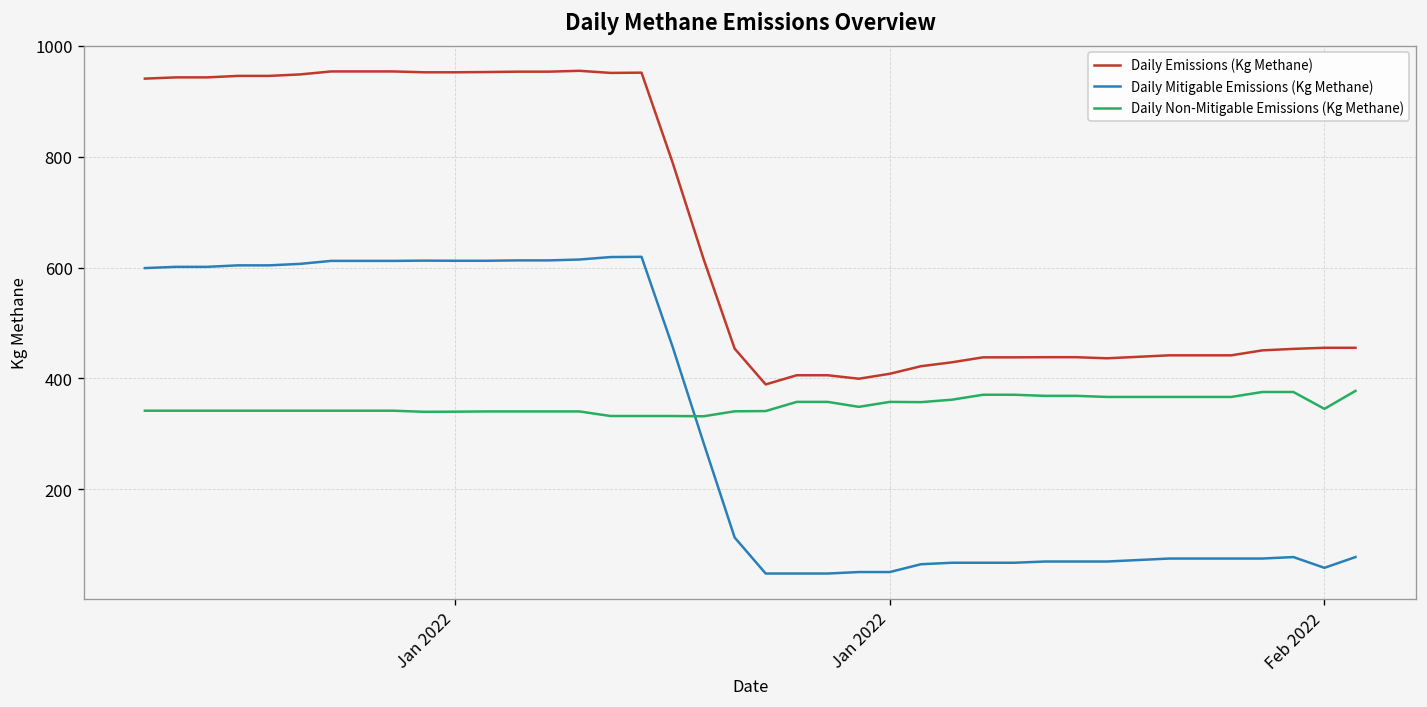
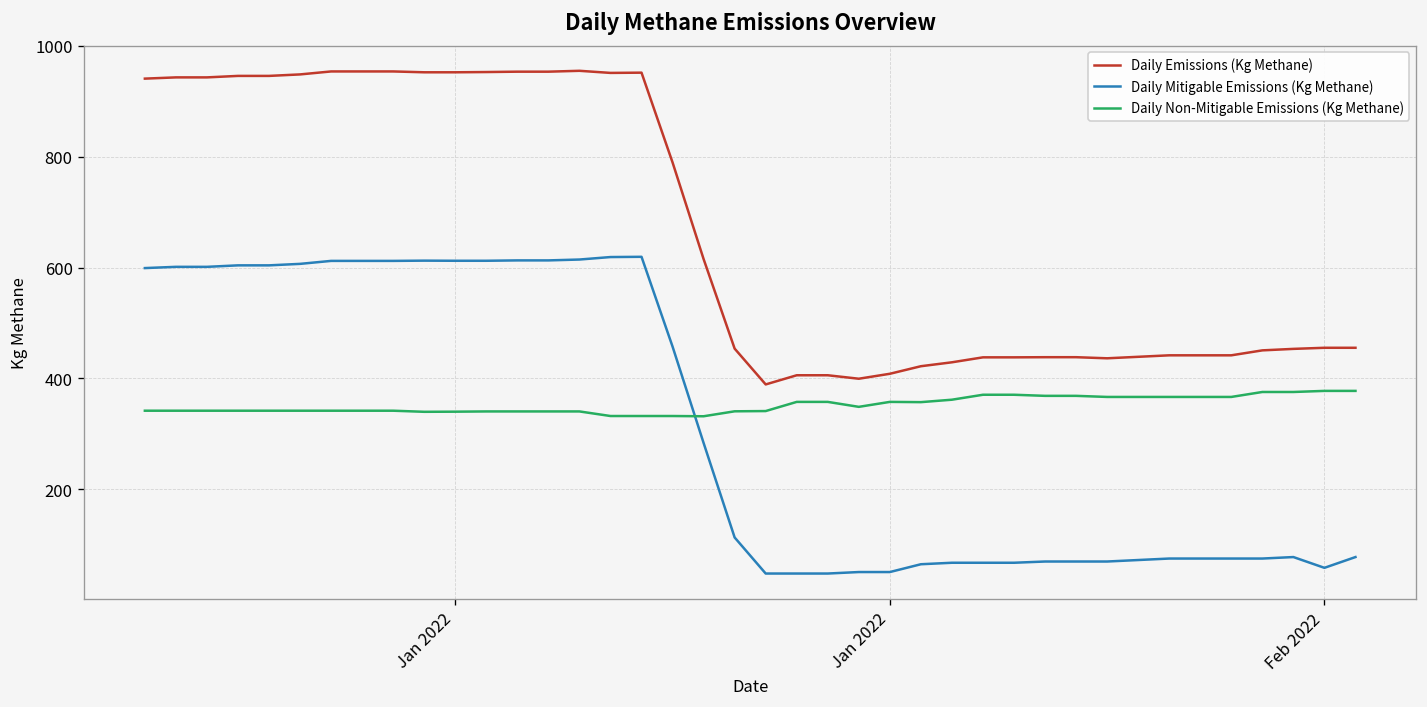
  {
    "Daily Emissions (Kg Methane)": {
      "Feb 2022": 460
    },
    "Daily Mitigable Emissions (Kg Methane)": {
      "Feb 2022": 60
    },
    "Daily Non-Mitigable Emissions (Kg Methane)": {
-     "Feb 2022": 350
+     "Feb 2022": 380
    }
  }
